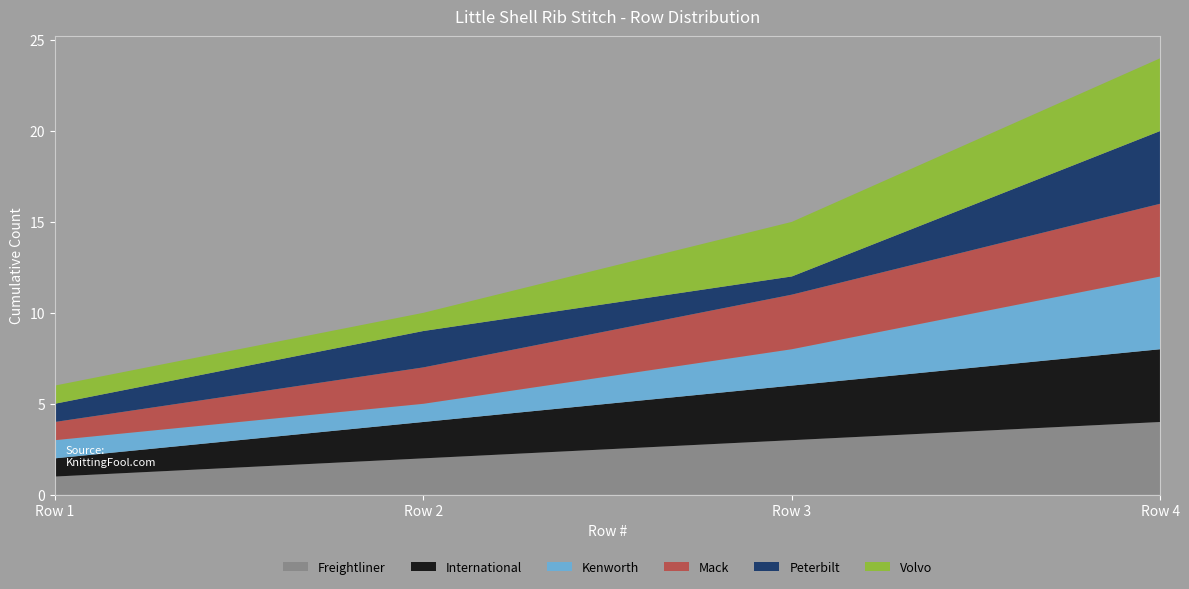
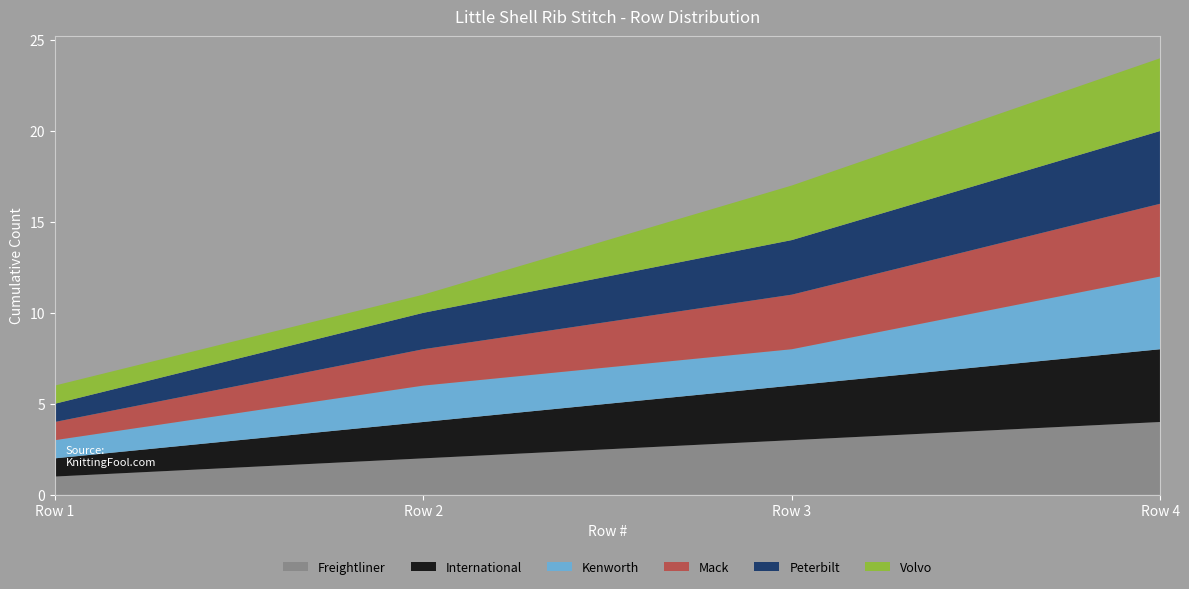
  {
    "Kenworth": {
-     "Row 2": 1
+     "Row 2": 2
    },
    "Peterbilt": {
-     "Row 3": 1
+     "Row 3": 3
    },
    "Volvo": {
      "Row 1": 1,
      "Row 2": 1,
      "Row 3": 3,
      "Row 4": 4
    }
  }
